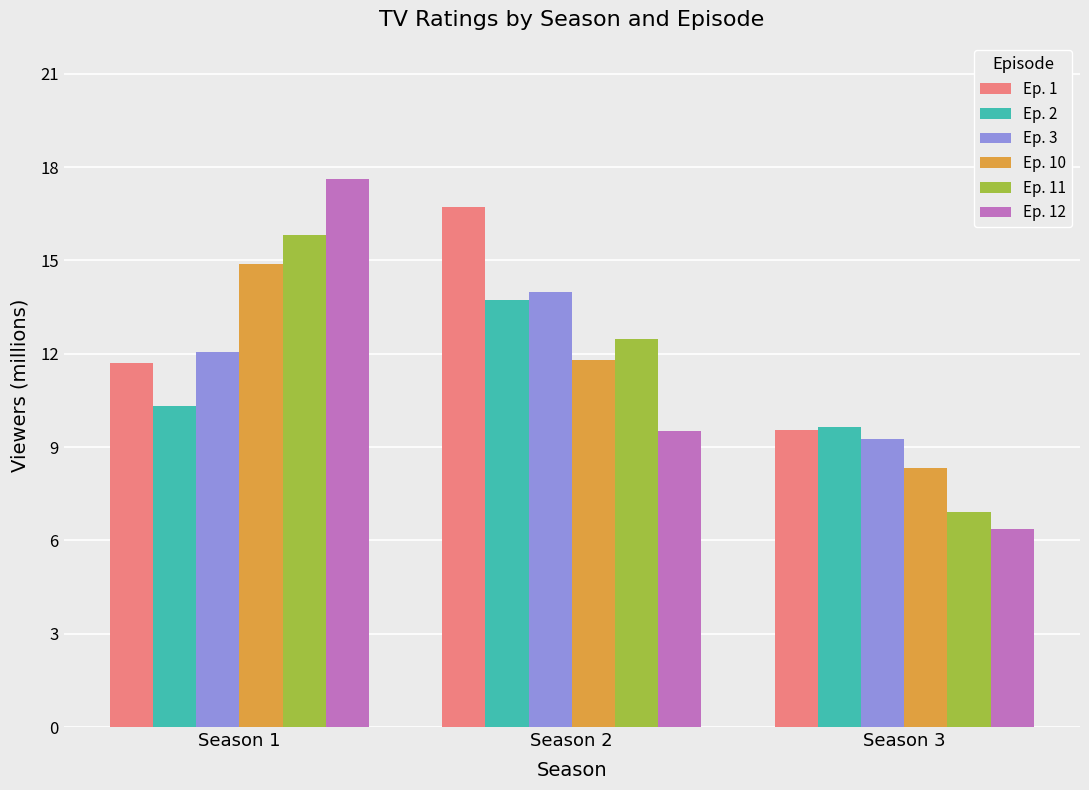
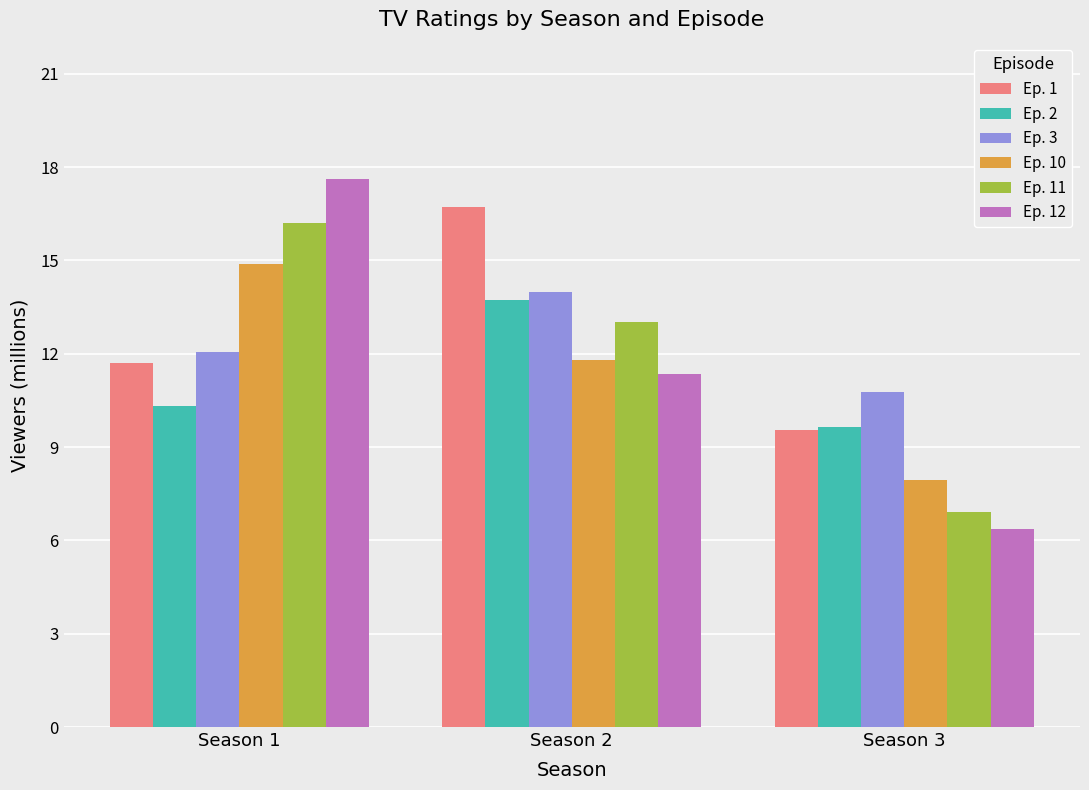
  {
    "Ep. 1": {
      "Season 1": 11.7,
      "Season 2": 16.7,
      "Season 3": 9.5
    },
    "Ep. 2": {
      "Season 1": 10.3,
      "Season 2": 13.7,
      "Season 3": 9.7
    },
    "Ep. 3": {
      "Season 1": 12.0,
      "Season 2": 14.0,
-     "Season 3": 9.3
+     "Season 3": 10.8
    },
    "Ep. 10": {
      "Season 1": 14.9,
      "Season 2": 11.8,
-     "Season 3": 8.3
+     "Season 3": 8.0
    },
    "Ep. 11": {
-     "Season 1": 15.8,
-     "Season 2": 12.5,
+     "Season 1": 16.2,
+     "Season 2": 13.0,
      "Season 3": 6.9
    },
    "Ep. 12": {
      "Season 1": 17.6,
-     "Season 2": 9.5,
+     "Season 2": 11.3,
      "Season 3": 6.4
    }
  }
